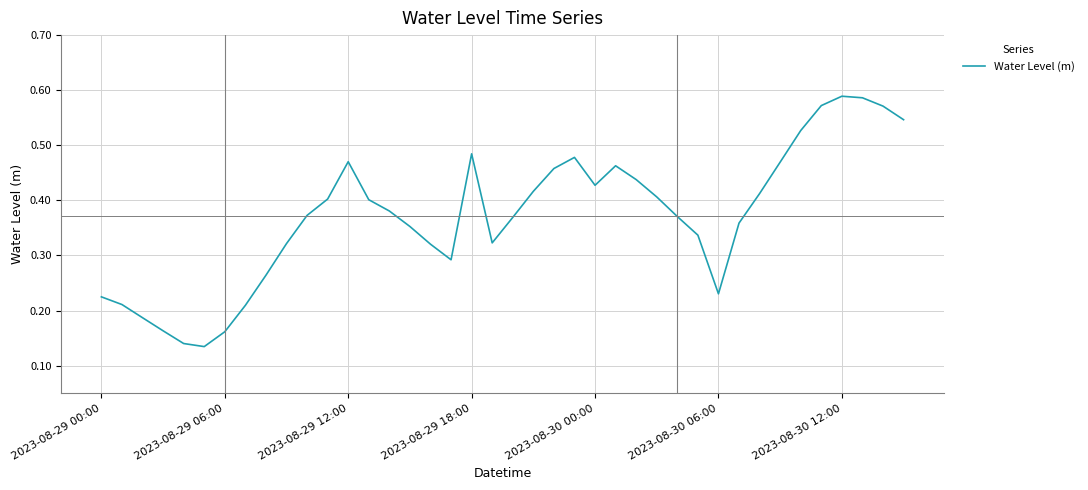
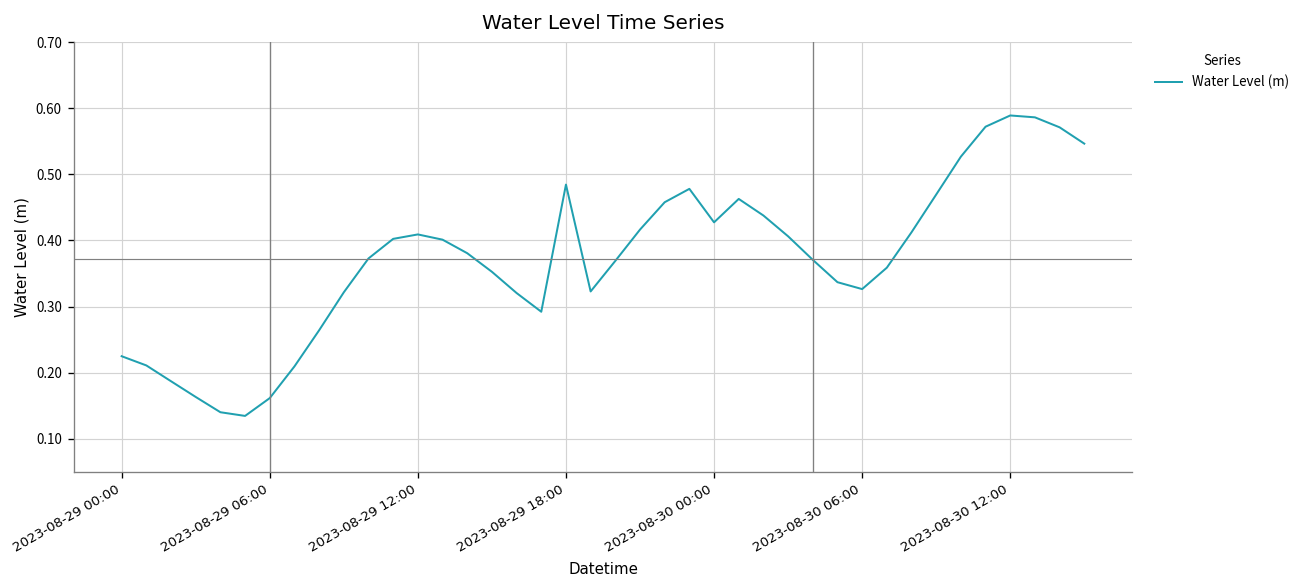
  {
    "2023-08-29 00:00": 0.22,
    "2023-08-29 06:00": 0.16,
-   "2023-08-29 12:00": 0.47,
+   "2023-08-29 12:00": 0.41,
    "2023-08-29 18:00": 0.48,
    "2023-08-30 00:00": 0.43,
-   "2023-08-30 06:00": 0.23,
+   "2023-08-30 06:00": 0.33,
    "2023-08-30 12:00": 0.59
  }
